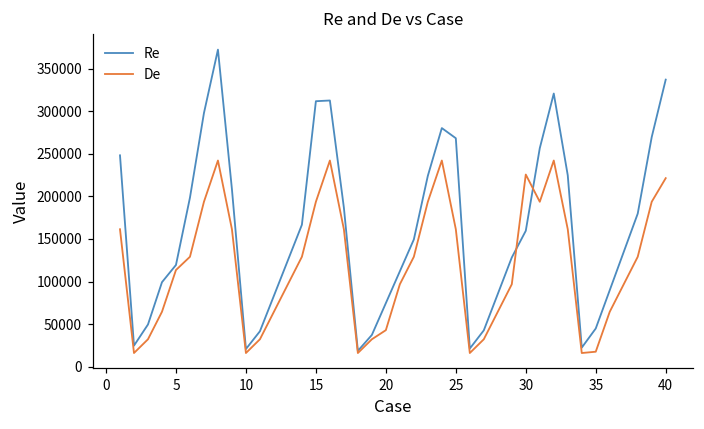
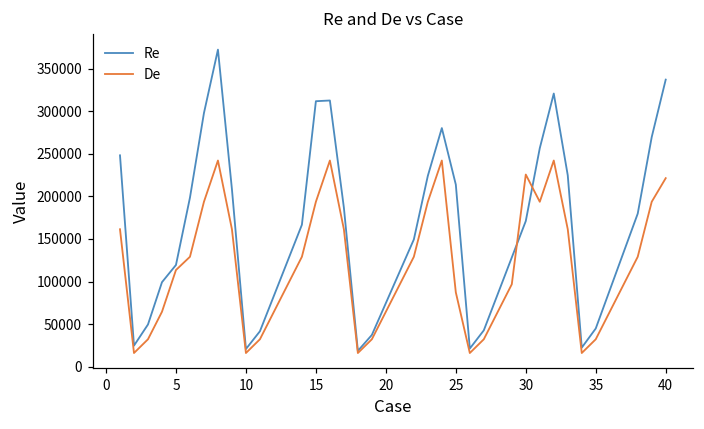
  {
    "Re": {
      "5": 120000,
      "10": 20000,
      "15": 310000,
      "20": 70000,
-     "25": 270000,
-     "30": 160000,
+     "25": 210000,
+     "30": 170000,
      "35": 40000,
      "40": 340000
    },
    "De": {
      "5": 110000,
      "10": 20000,
      "15": 190000,
-     "20": 40000,
-     "25": 160000,
+     "20": 60000,
+     "25": 90000,
      "30": 230000,
-     "35": 20000,
+     "35": 30000,
      "40": 220000
    }
  }
